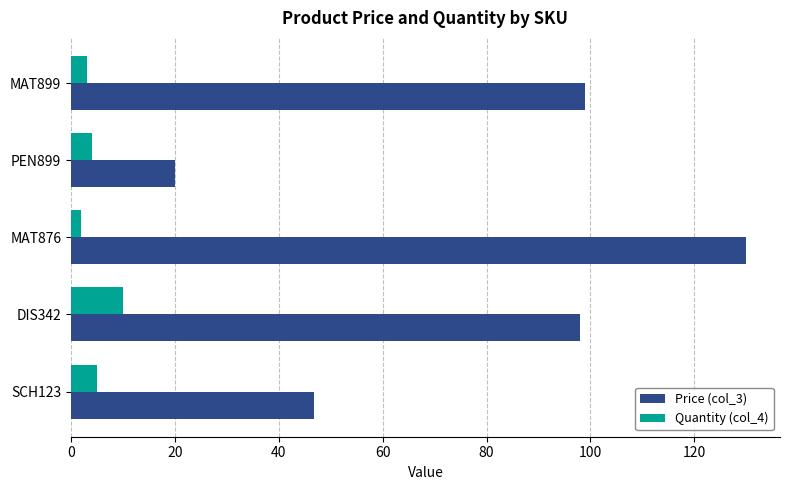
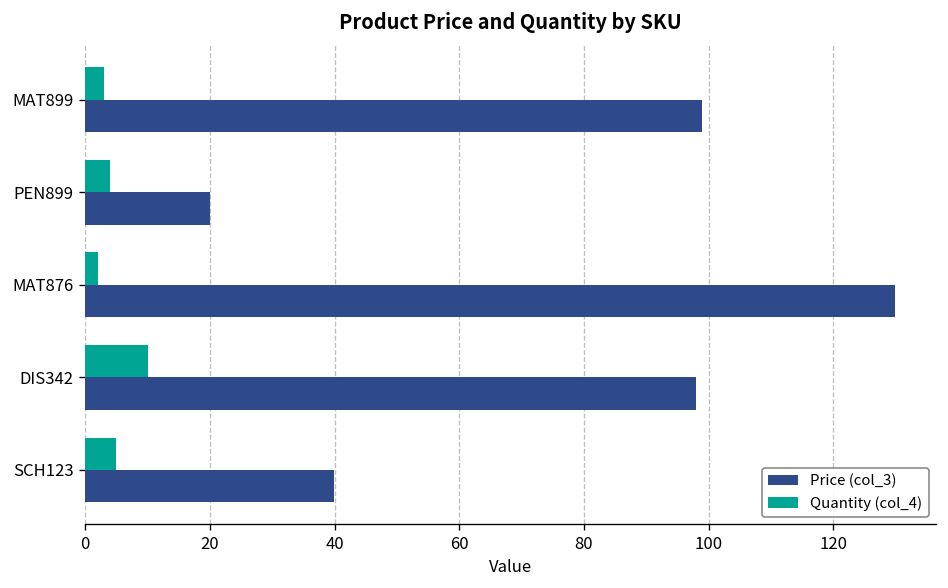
  {
    "Price (col_3)": {
      "MAT899": 99,
      "PEN899": 20,
      "MAT876": 130,
      "DIS342": 98,
-     "SCH123": 47
+     "SCH123": 40
    },
    "Quantity (col_4)": {
      "MAT899": 3,
      "PEN899": 4,
      "MAT876": 2,
      "DIS342": 10,
      "SCH123": 5
    }
  }
